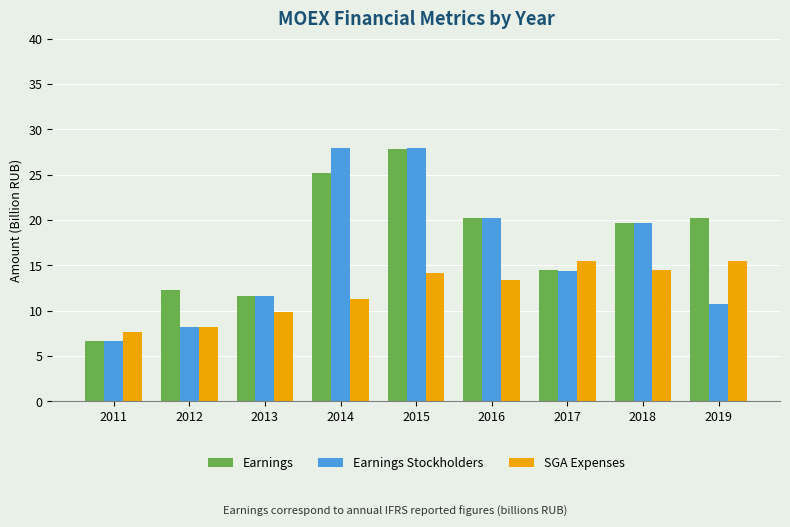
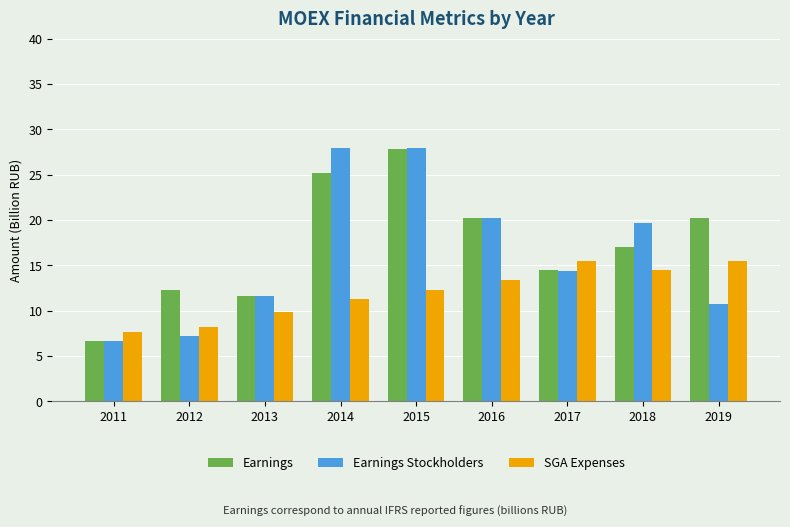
  {
    "Earnings": {
      "2011": 7,
      "2012": 12,
      "2013": 12,
      "2014": 25,
      "2015": 28,
      "2016": 20,
      "2017": 14,
-     "2018": 20,
+     "2018": 17,
      "2019": 20
    },
    "Earnings Stockholders": {
      "2011": 7,
-     "2012": 8,
+     "2012": 7,
      "2013": 12,
      "2014": 28,
      "2015": 28,
      "2016": 20,
      "2017": 14,
      "2018": 20,
      "2019": 11
    },
    "SGA Expenses": {
      "2011": 8,
      "2012": 8,
      "2013": 10,
      "2014": 11,
-     "2015": 14,
+     "2015": 12,
      "2016": 13,
      "2017": 15,
      "2018": 14,
      "2019": 15
    }
  }
